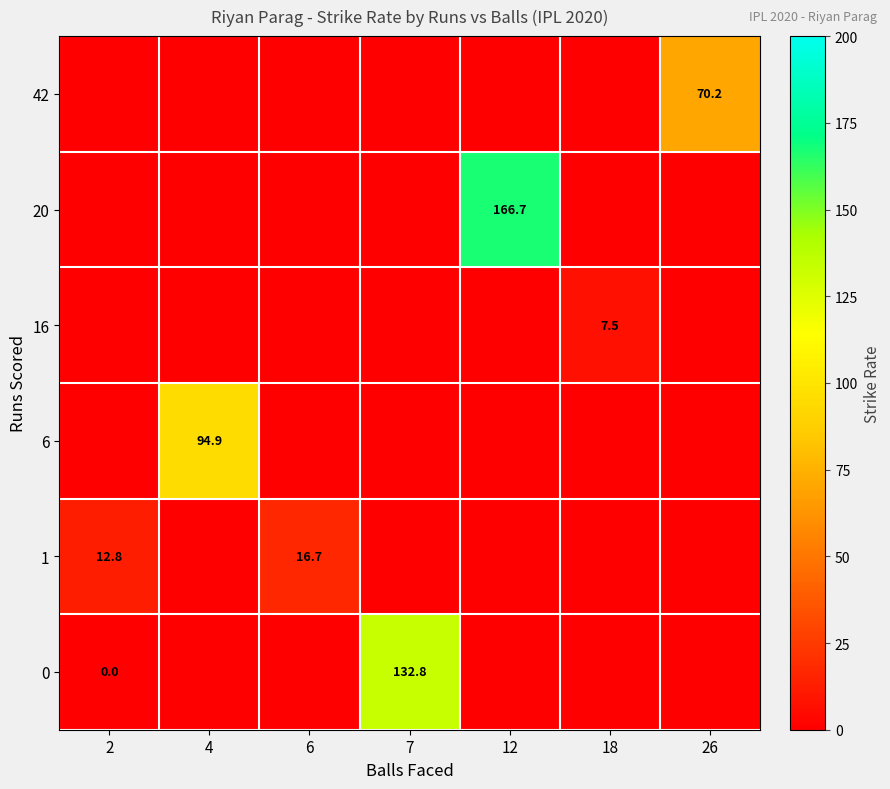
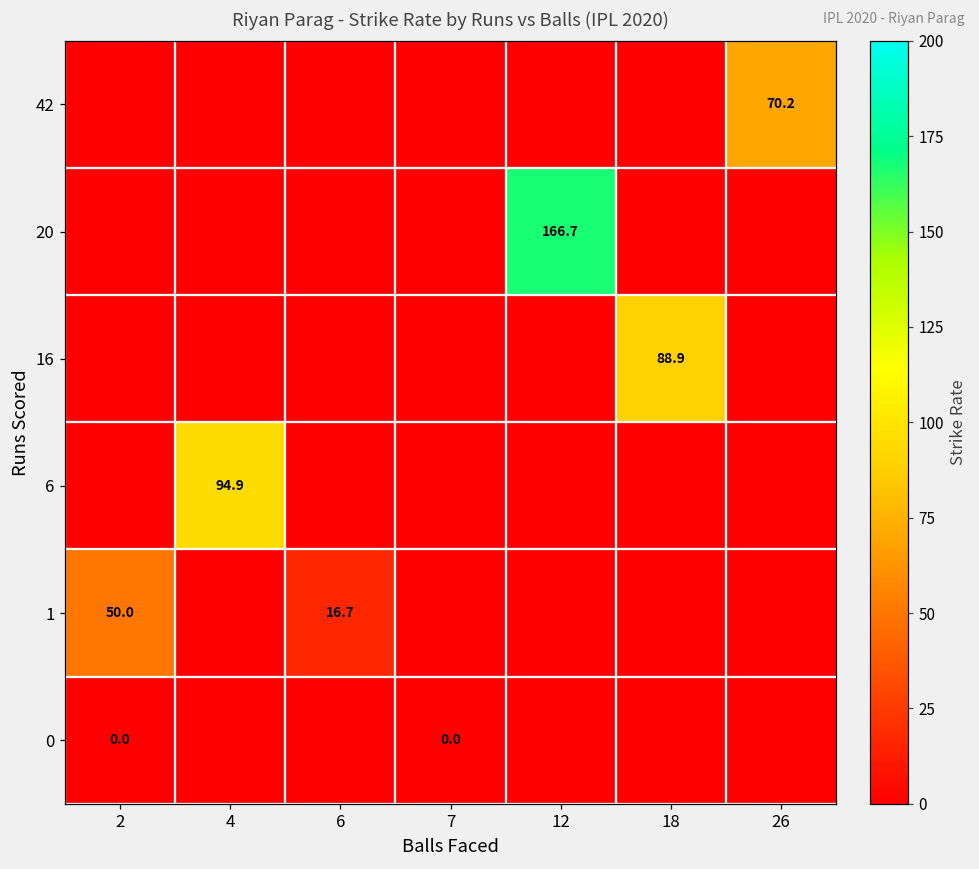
  {
    "42": {
      "26": 70.2
    },
    "20": {
      "12": 166.7
    },
    "16": {
-     "18": 7.5
+     "18": 88.9
    },
    "6": {
      "4": 94.9
    },
    "1": {
-     "2": 12.8,
+     "2": 50.0,
      "6": 16.7
    },
    "0": {
      "2": 0.0,
-     "7": 132.8
+     "7": 0.0
    }
  }
